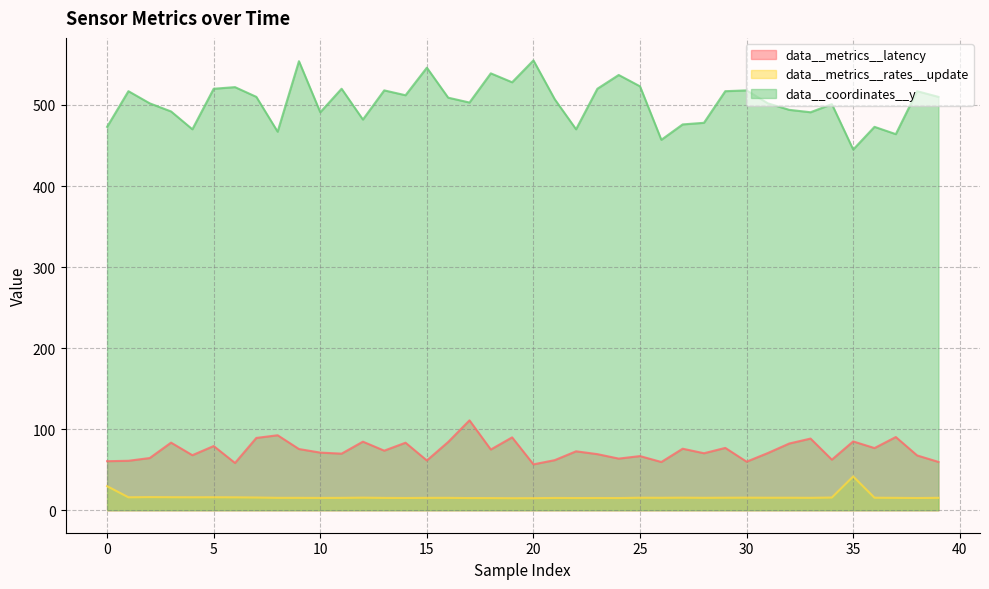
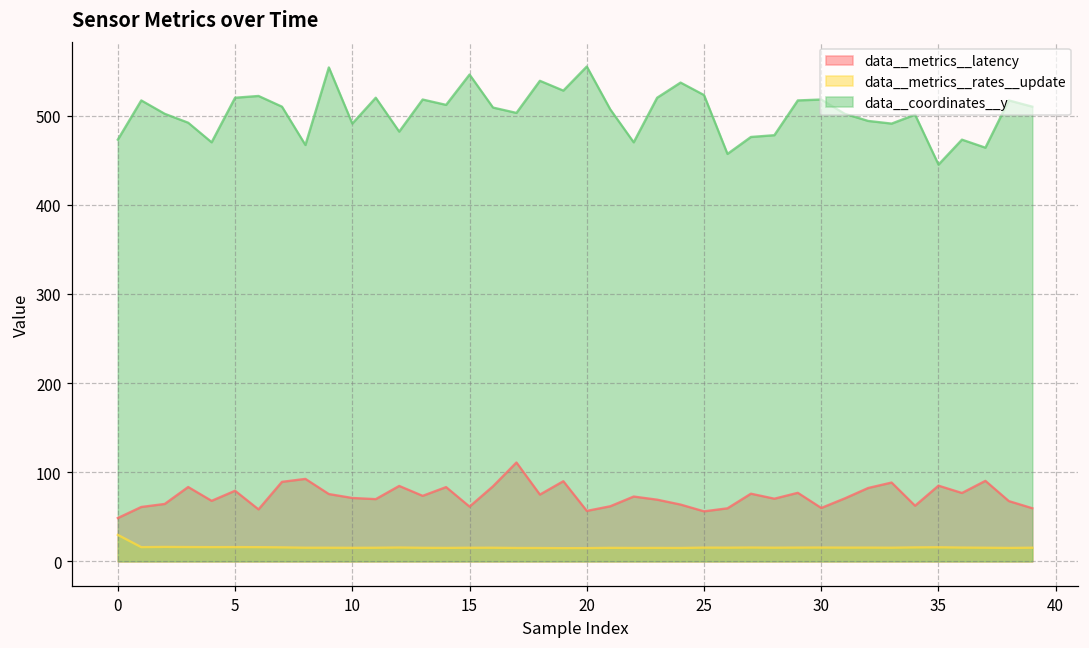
  {
    "data__metrics__latency": {
-     "0": 60,
+     "0": 50,
      "5": 80,
      "10": 70,
      "15": 60,
      "20": 60,
-     "25": 70,
+     "25": 60,
      "30": 60,
      "35": 80
    },
    "data__metrics__rates__update": {
      "0": 30,
      "5": 20,
      "10": 20,
      "15": 20,
      "20": 10,
      "25": 20,
      "30": 20,
-     "35": 40
+     "35": 20
    },
    "data__coordinates__y": {
      "0": 470,
      "5": 520,
      "10": 490,
      "15": 550,
      "20": 560,
      "25": 520,
      "35": 450
    }
  }
